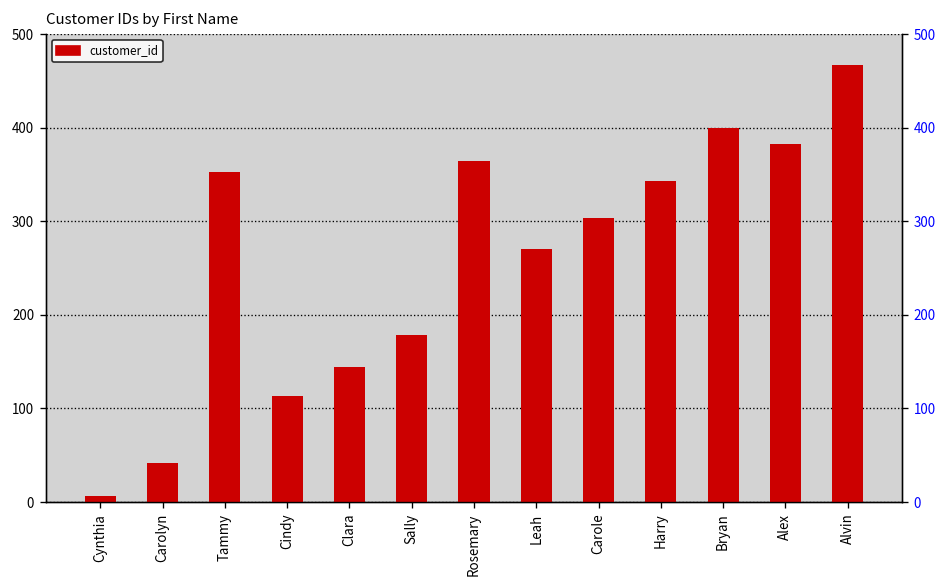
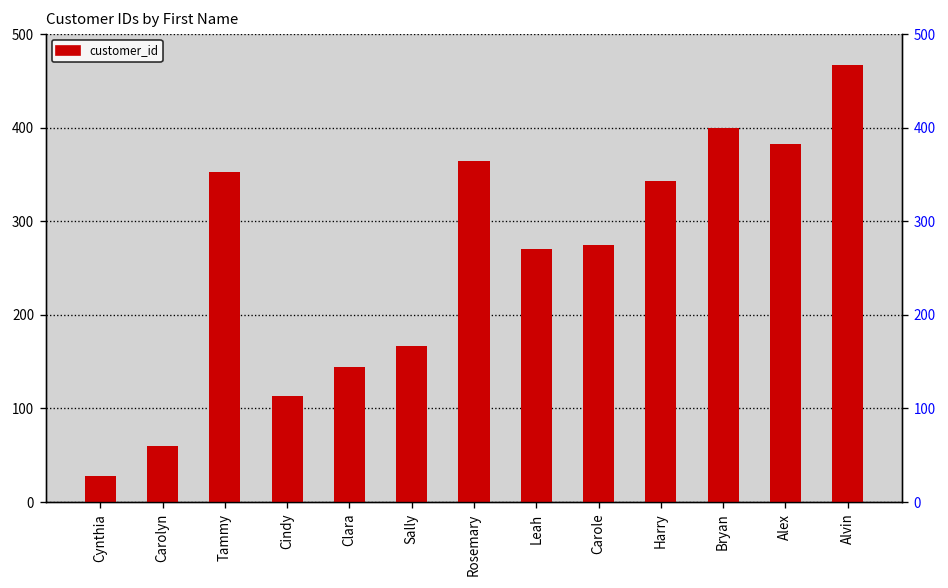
  {
-   "Cynthia": 10,
-   "Carolyn": 40,
+   "Cynthia": 30,
+   "Carolyn": 60,
    "Tammy": 350,
    "Cindy": 110,
    "Clara": 140,
-   "Sally": 180,
+   "Sally": 170,
    "Rosemary": 360,
    "Leah": 270,
-   "Carole": 300,
+   "Carole": 280,
    "Harry": 340,
    "Bryan": 400,
    "Alex": 380,
    "Alvin": 470
  }
